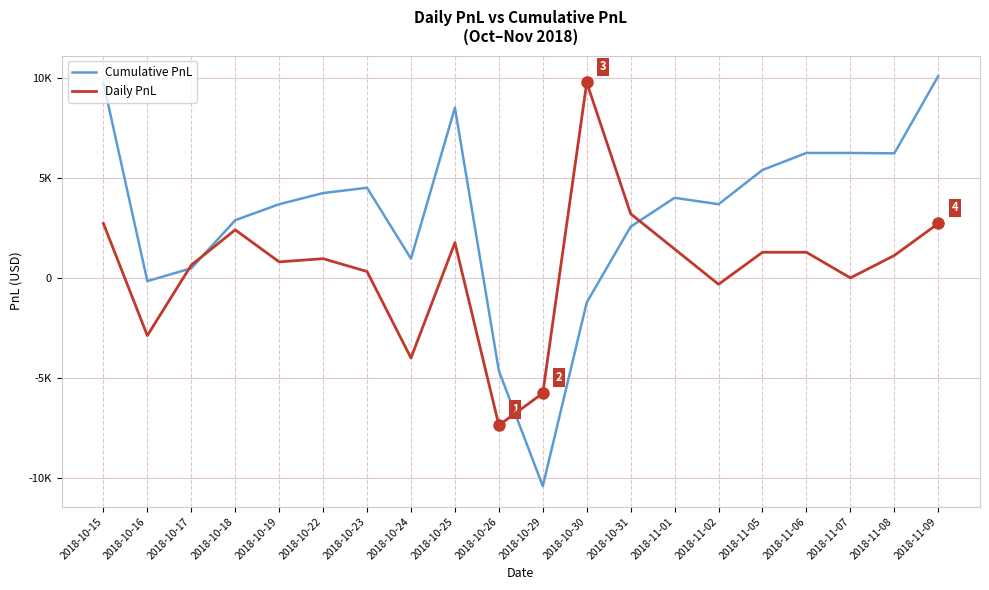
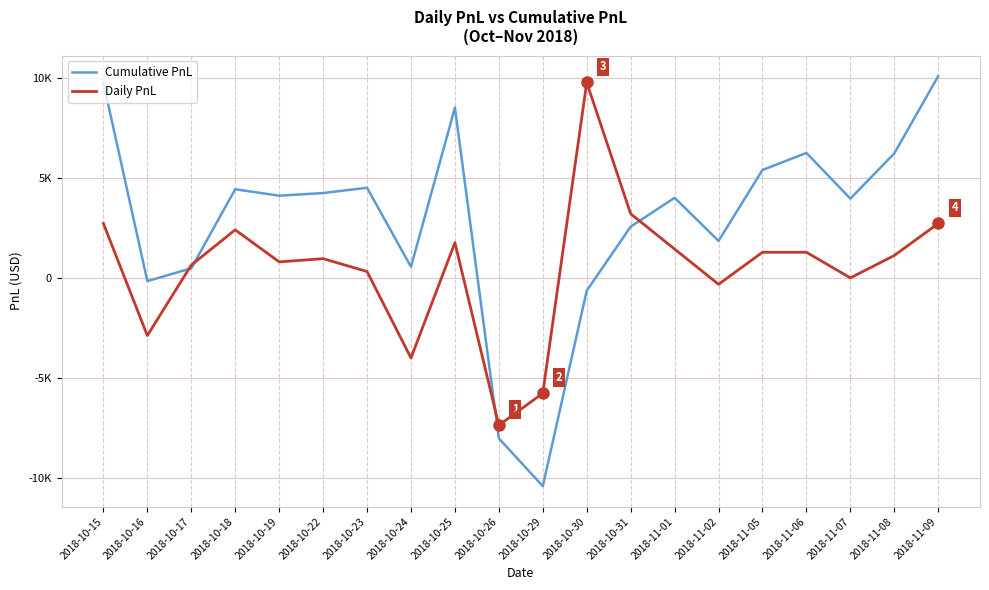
  {
    "Cumulative PnL": {
      "2018-10-16": -200,
      "2018-10-17": 500,
-     "2018-10-18": 2900,
-     "2018-10-19": 3700,
+     "2018-10-18": 4400,
+     "2018-10-19": 4100,
      "2018-10-22": 4200,
      "2018-10-23": 4500,
-     "2018-10-24": 1000,
+     "2018-10-24": 600,
      "2018-10-25": 8500,
-     "2018-10-26": -4600,
+     "2018-10-26": -8000,
      "2018-10-29": -10400,
-     "2018-10-30": -1200,
+     "2018-10-30": -600,
      "2018-10-31": 2600,
      "2018-11-01": 4000,
-     "2018-11-02": 3700,
+     "2018-11-02": 1800,
      "2018-11-05": 5400,
      "2018-11-06": 6200,
-     "2018-11-07": 6200,
+     "2018-11-07": 4000,
      "2018-11-08": 6200,
      "2018-11-09": 10100
    }
  }
